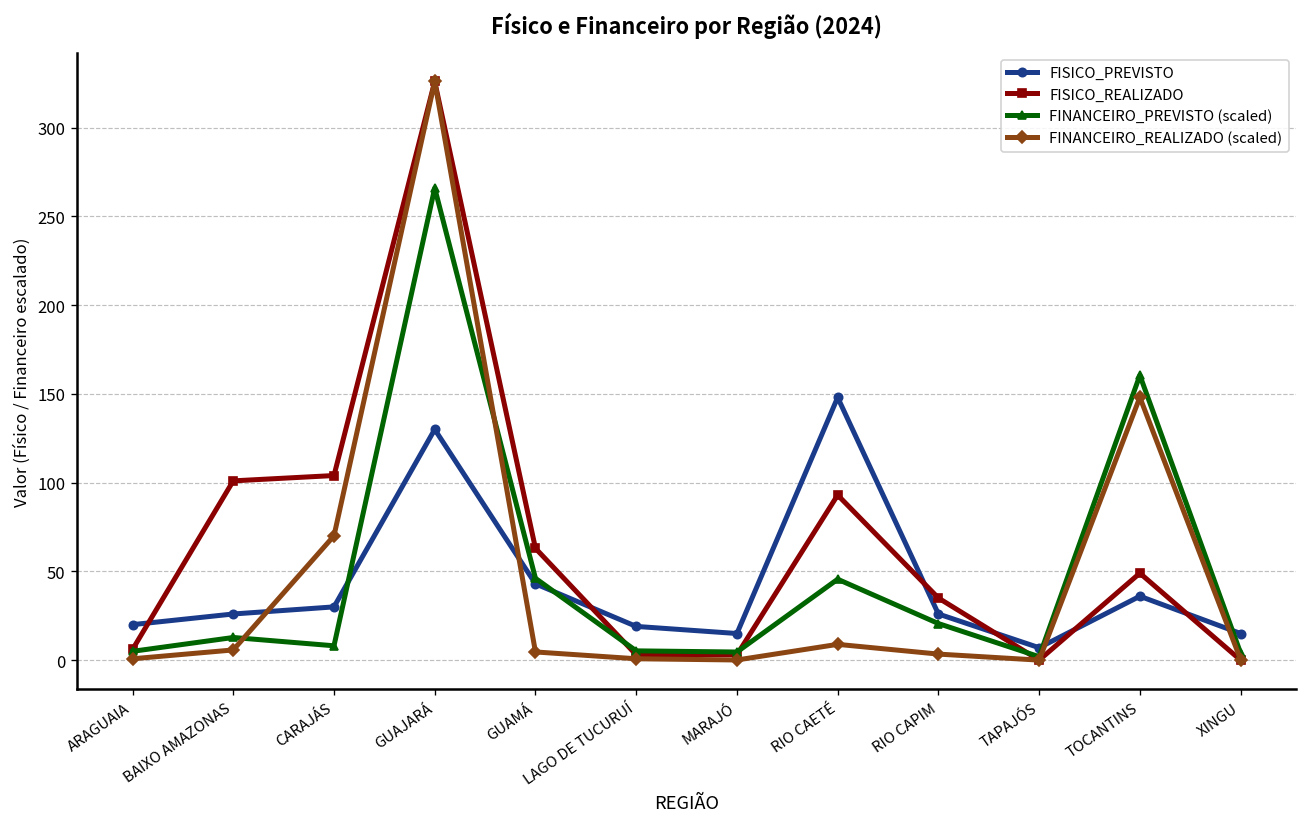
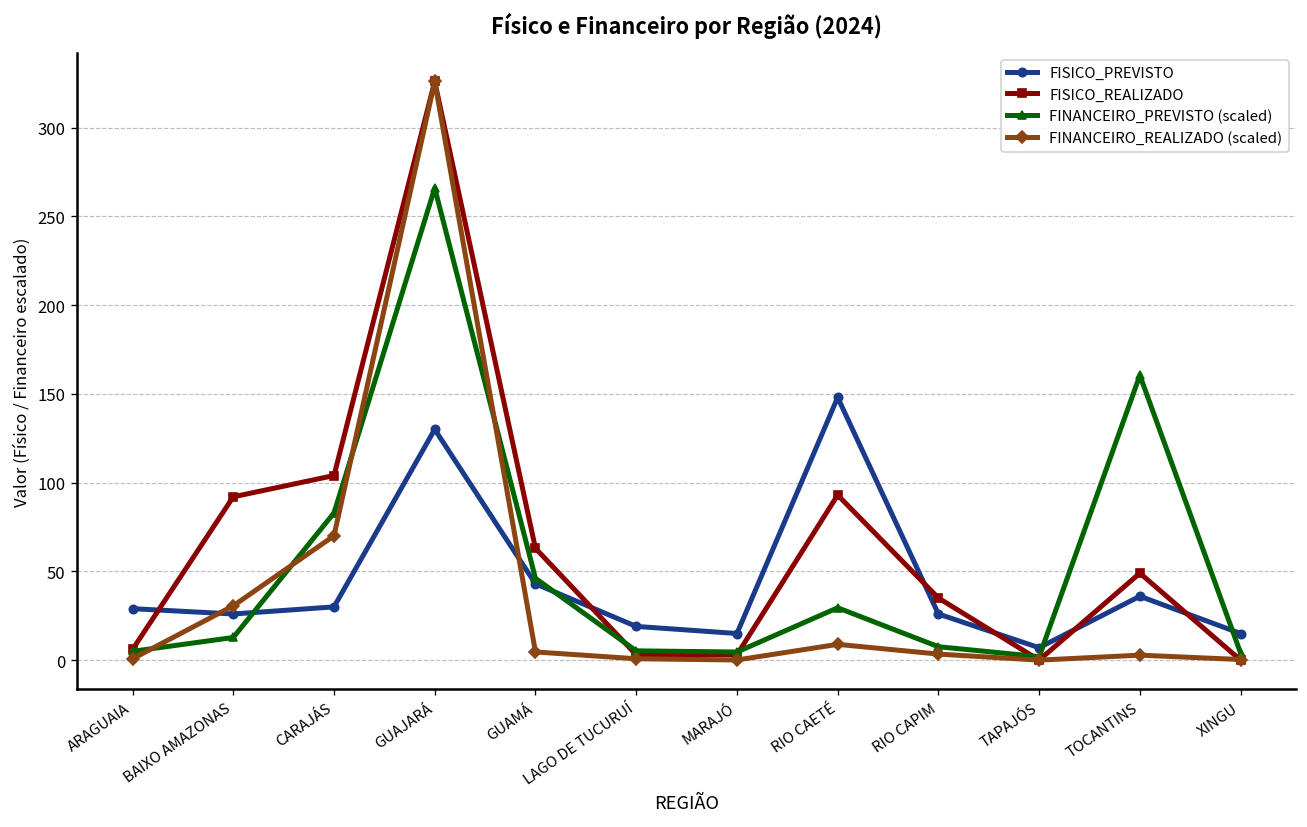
  {
    "FISICO_PREVISTO": {
-     "ARAGUAIA": 20,
+     "ARAGUAIA": 29,
      "BAIXO AMAZONAS": 26,
      "CARAJÁS": 30,
      "GUAJARÁ": 130,
      "GUAMÁ": 43,
      "LAGO DE TUCURUÍ": 19,
      "MARAJÓ": 15,
      "RIO CAETÉ": 148,
      "RIO CAPIM": 26,
      "TAPAJÓS": 7,
      "TOCANTINS": 36,
      "XINGU": 15
    },
    "FISICO_REALIZADO": {
-     "BAIXO AMAZONAS": 101,
+     "BAIXO AMAZONAS": 92,
      "CARAJÁS": 104,
      "GUAMÁ": 63,
      "LAGO DE TUCURUÍ": 3,
      "RIO CAETÉ": 93,
      "RIO CAPIM": 35,
      "TOCANTINS": 49
    },
    "FINANCEIRO_PREVISTO (scaled)": {
      "BAIXO AMAZONAS": 13,
-     "CARAJÁS": 8,
+     "CARAJÁS": 83,
      "GUAJARÁ": 266,
      "GUAMÁ": 46,
      "LAGO DE TUCURUÍ": 5,
-     "RIO CAETÉ": 46,
-     "RIO CAPIM": 21,
+     "RIO CAETÉ": 29,
+     "RIO CAPIM": 8,
      "TAPAJÓS": 2,
      "TOCANTINS": 160,
      "XINGU": 4
    },
    "FINANCEIRO_REALIZADO (scaled)": {
      "ARAGUAIA": 1,
-     "BAIXO AMAZONAS": 6,
+     "BAIXO AMAZONAS": 31,
      "CARAJÁS": 70,
      "GUAMÁ": 5,
      "LAGO DE TUCURUÍ": 1,
      "MARAJÓ": 0,
      "RIO CAETÉ": 9,
      "RIO CAPIM": 3,
-     "TOCANTINS": 148
+     "TOCANTINS": 3
    }
  }
